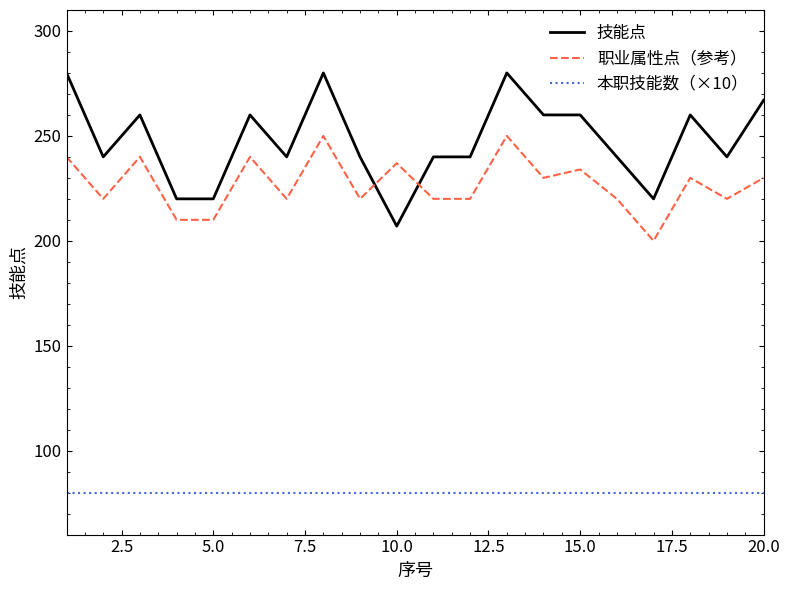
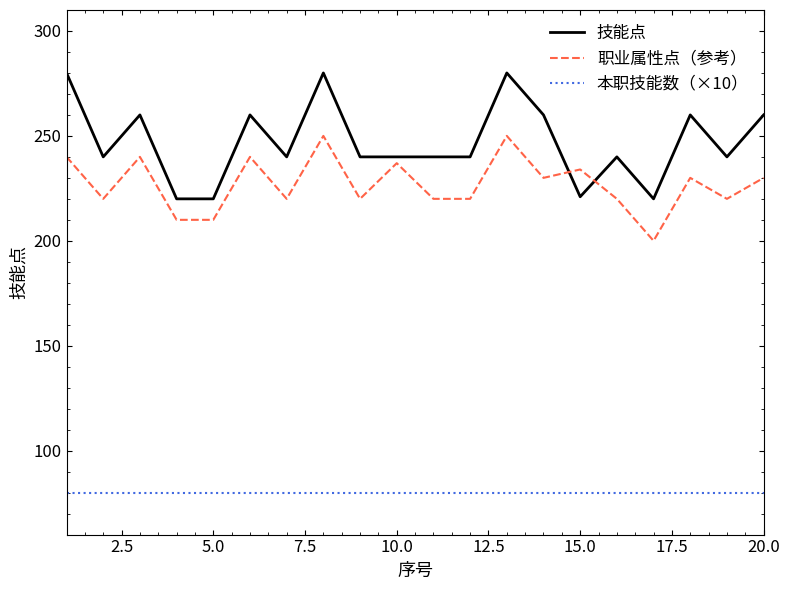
  {
    "技能点": {
      "5.0": 220,
-     "10.0": 207,
-     "15.0": 260,
-     "20.0": 267
+     "10.0": 240,
+     "15.0": 221,
+     "20.0": 260
    },
    "职业属性点（参考）": {
      "5.0": 210,
      "10.0": 237,
      "15.0": 234,
      "20.0": 230
    },
    "本职技能数（×10）": {
      "5.0": 80,
      "10.0": 80,
      "15.0": 80,
      "20.0": 80
    }
  }
